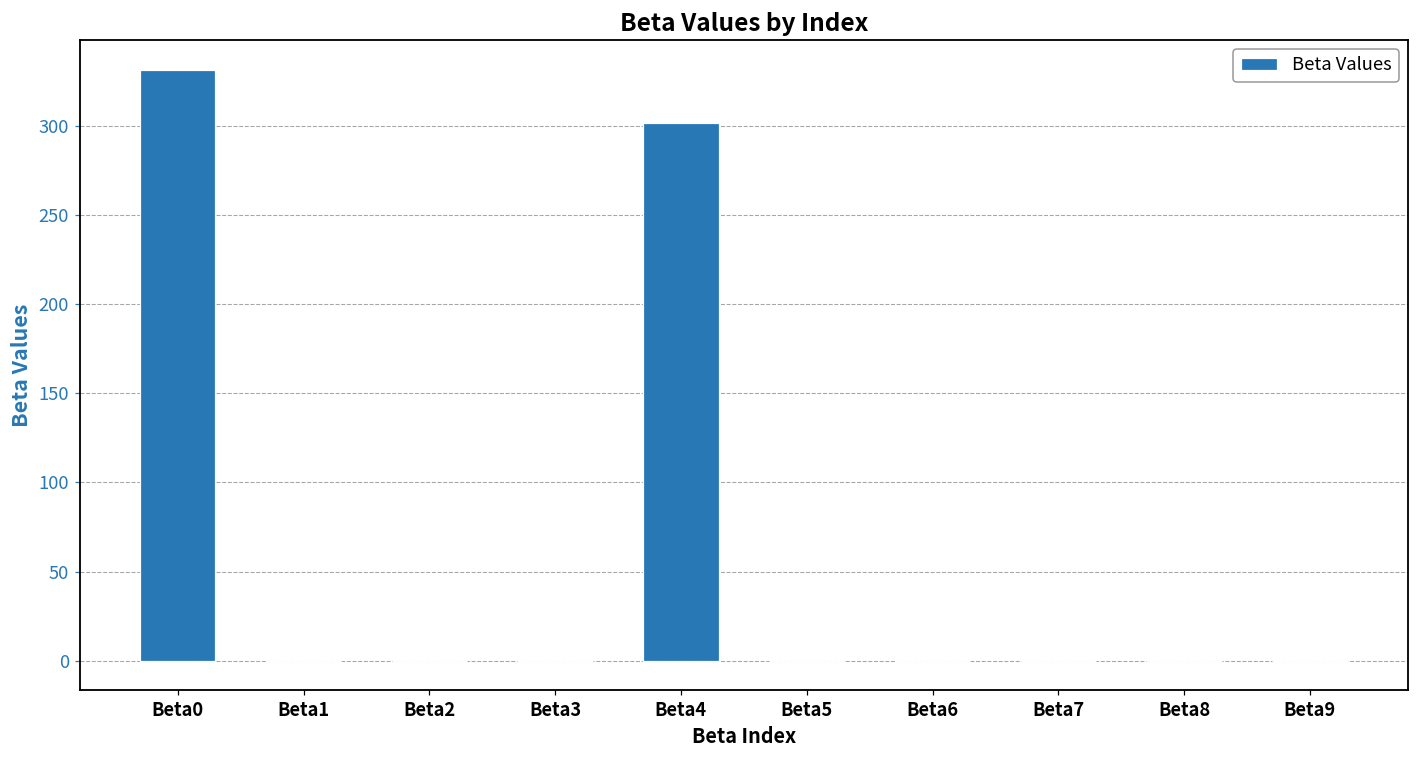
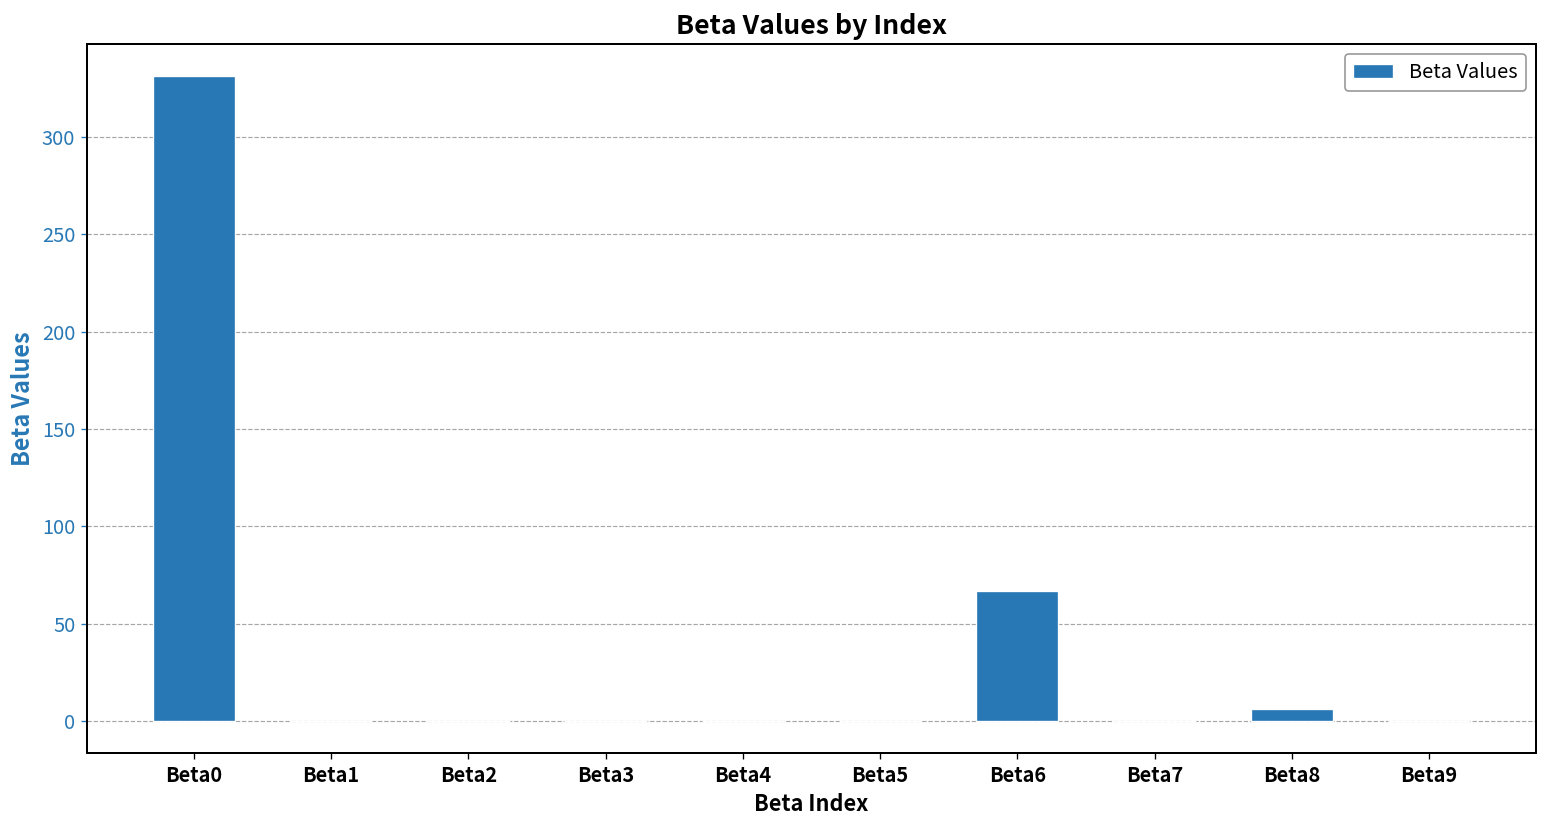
  {
    "Beta0": 331,
-   "Beta4": 302,
-   "Beta6": 0,
-   "Beta8": 0
+   "Beta4": 0,
+   "Beta6": 67,
+   "Beta8": 6
  }
